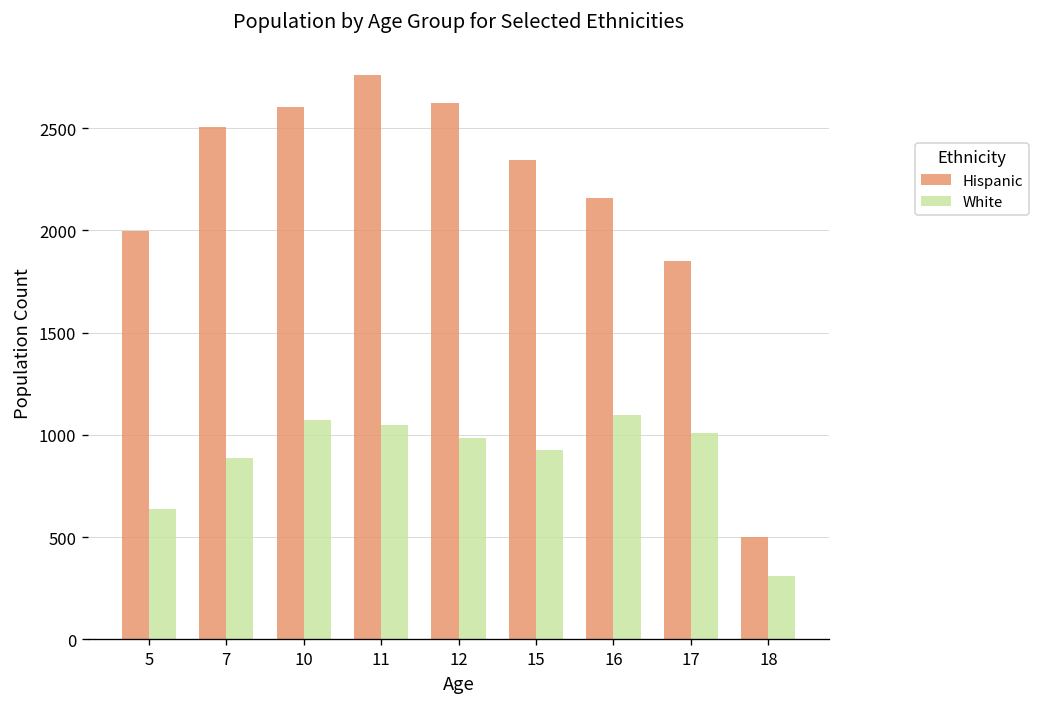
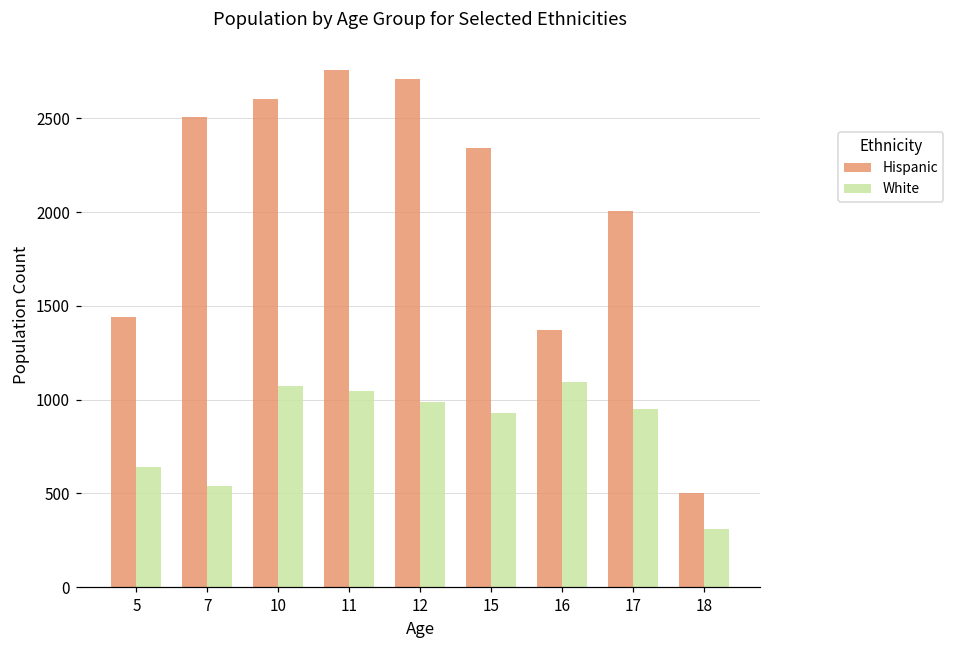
  {
    "Hispanic": {
-     "5": 2000,
+     "5": 1440,
      "7": 2510,
      "10": 2600,
      "11": 2760,
-     "12": 2620,
+     "12": 2710,
      "15": 2340,
-     "16": 2160,
-     "17": 1850,
+     "16": 1370,
+     "17": 2000,
      "18": 500
    },
    "White": {
      "5": 640,
-     "7": 890,
+     "7": 540,
      "10": 1070,
      "11": 1050,
      "12": 990,
      "15": 930,
      "16": 1100,
-     "17": 1010,
+     "17": 950,
      "18": 310
    }
  }
